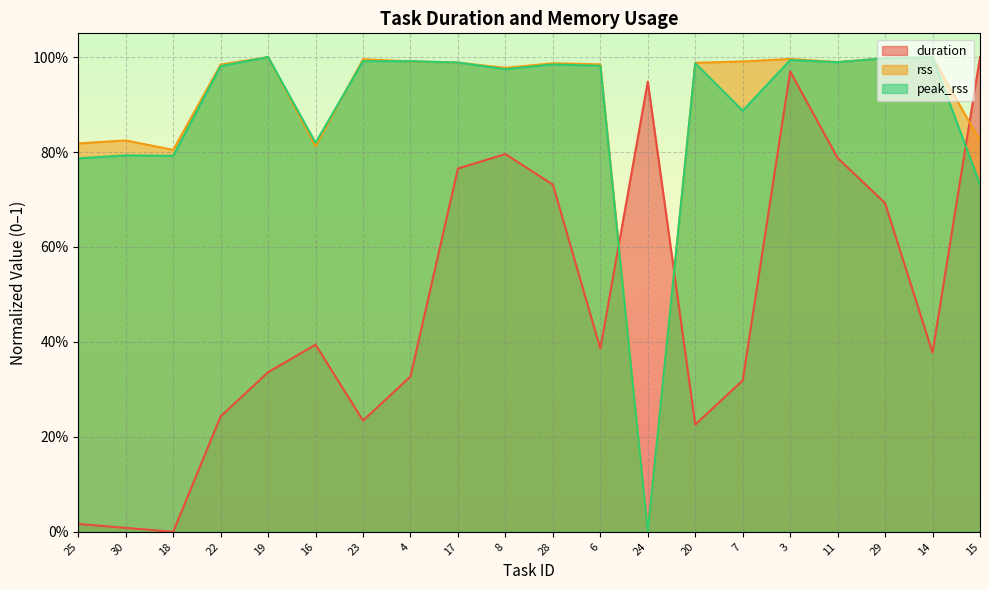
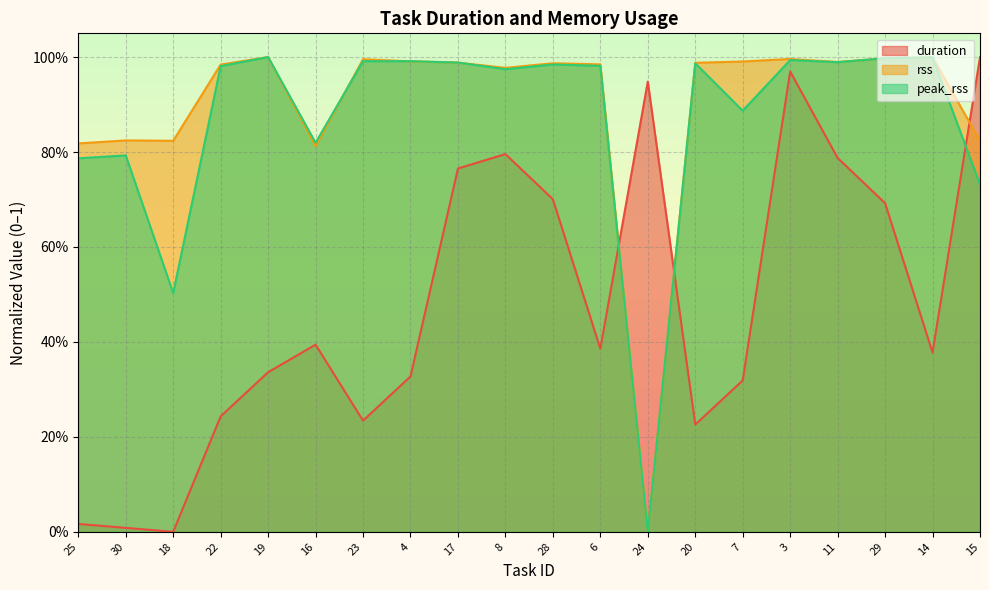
  {
    "duration": {
      "25": "2%",
      "30": "1%",
      "18": "0%",
      "22": "24%",
      "19": "34%",
      "16": "39%",
      "23": "23%",
      "4": "33%",
      "17": "77%",
      "8": "80%",
-     "28": "73%",
+     "28": "70%",
      "6": "39%",
      "24": "95%",
      "20": "23%",
      "7": "32%",
      "3": "97%",
      "11": "79%",
      "29": "69%",
      "14": "38%",
      "15": "100%"
    },
    "rss": {
      "25": "82%",
      "30": "82%",
-     "18": "80%",
+     "18": "82%",
      "16": "81%",
      "7": "99%",
      "15": "82%"
    },
    "peak_rss": {
      "25": "79%",
      "30": "79%",
-     "18": "79%",
+     "18": "50%",
      "16": "82%",
      "7": "89%",
      "15": "73%"
    }
  }
